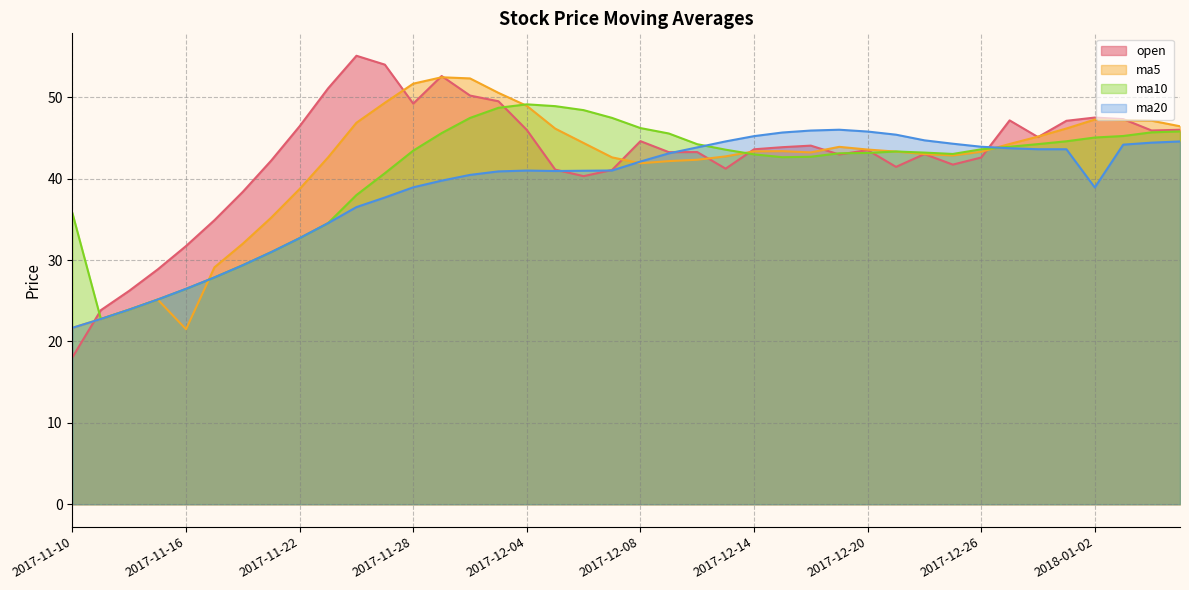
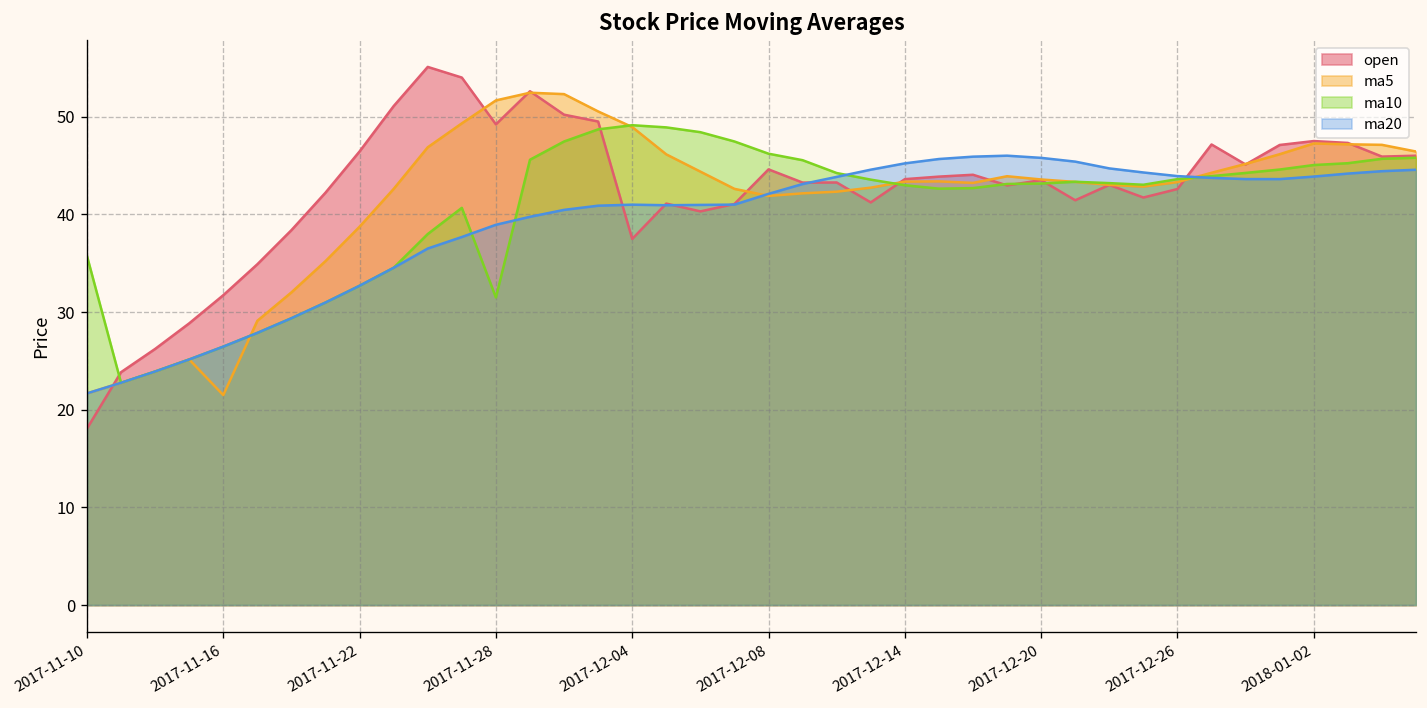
  {
    "open": {
      "2017-11-10": 18,
      "2017-11-16": 32,
      "2017-11-22": 46,
      "2017-11-28": 49,
-     "2017-12-04": 46,
+     "2017-12-04": 37,
      "2017-12-08": 45,
      "2017-12-26": 43
    },
    "ma5": {
      "2017-11-16": 21,
      "2017-11-22": 39,
      "2017-11-28": 52
    },
    "ma10": {
      "2017-11-10": 36,
-     "2017-11-28": 43,
+     "2017-11-28": 31,
      "2017-12-08": 46,
      "2017-12-14": 43,
      "2017-12-20": 43,
      "2018-01-02": 45
    },
    "ma20": {
      "2017-11-28": 39,
      "2017-12-04": 41,
      "2017-12-14": 45,
      "2017-12-20": 46,
      "2017-12-26": 44,
-     "2018-01-02": 39
+     "2018-01-02": 44
    }
  }
